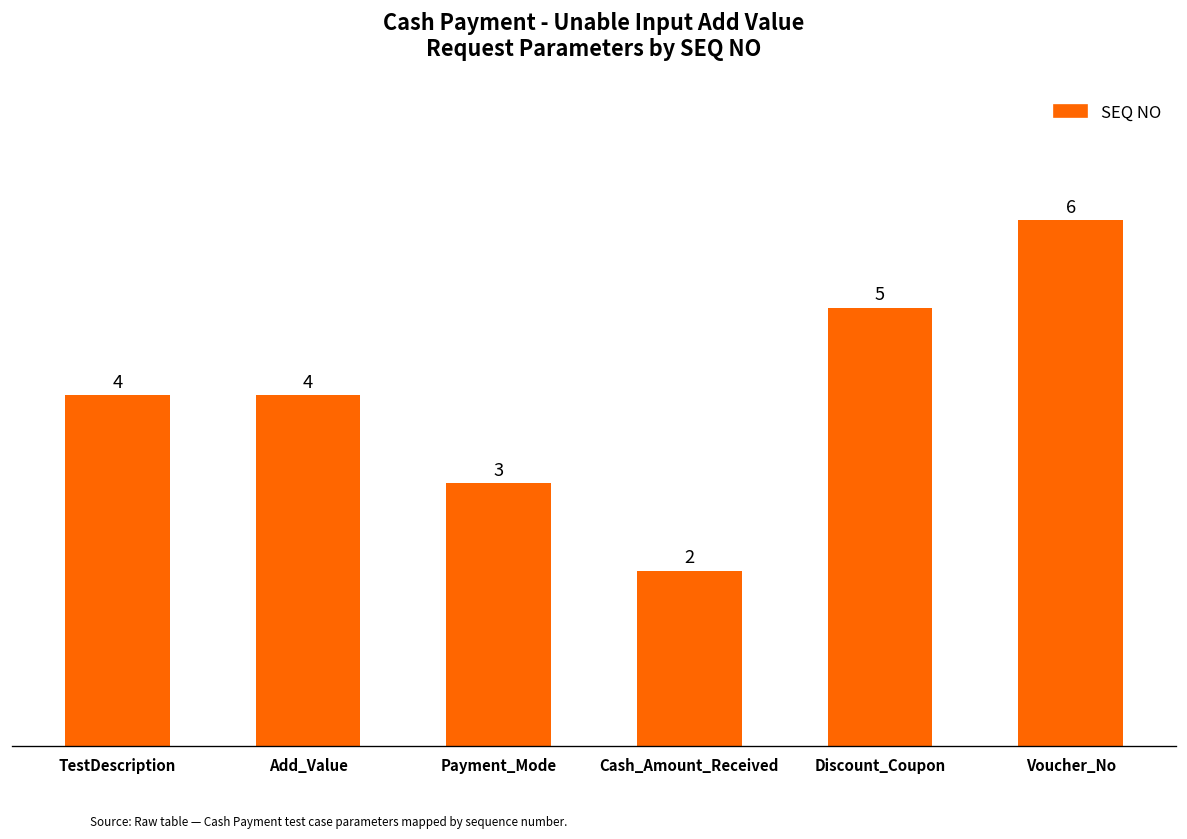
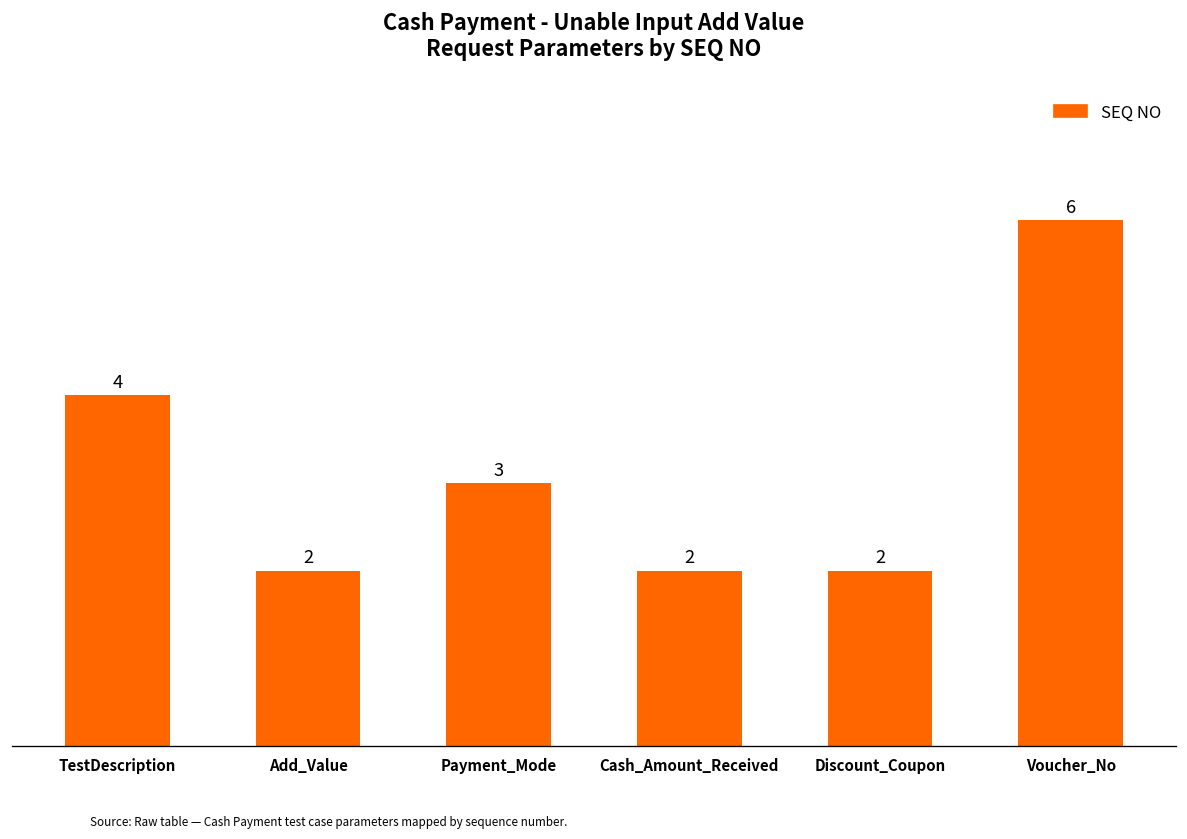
  {
    "TestDescription": 4,
-   "Add_Value": 4,
+   "Add_Value": 2,
    "Payment_Mode": 3,
    "Cash_Amount_Received": 2,
-   "Discount_Coupon": 5,
+   "Discount_Coupon": 2,
    "Voucher_No": 6
  }
